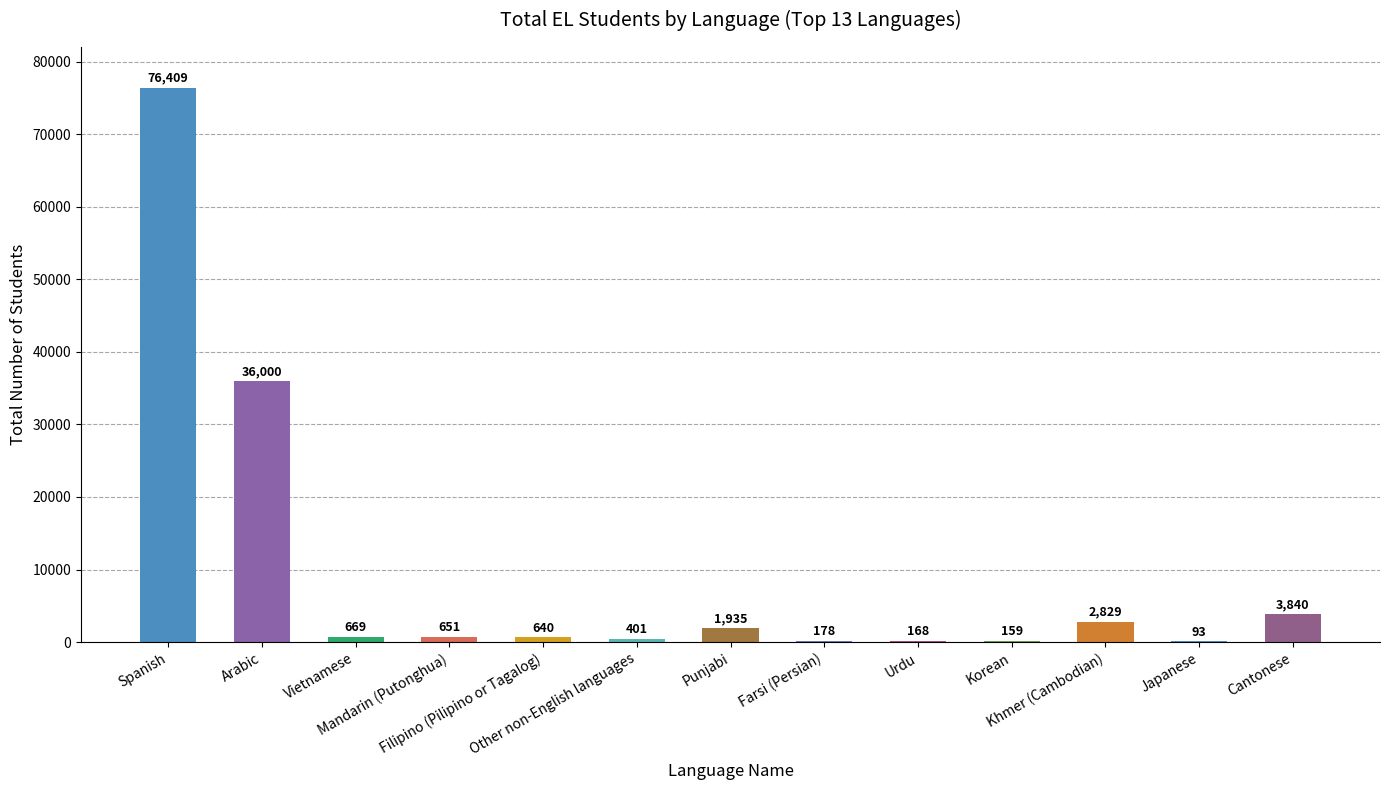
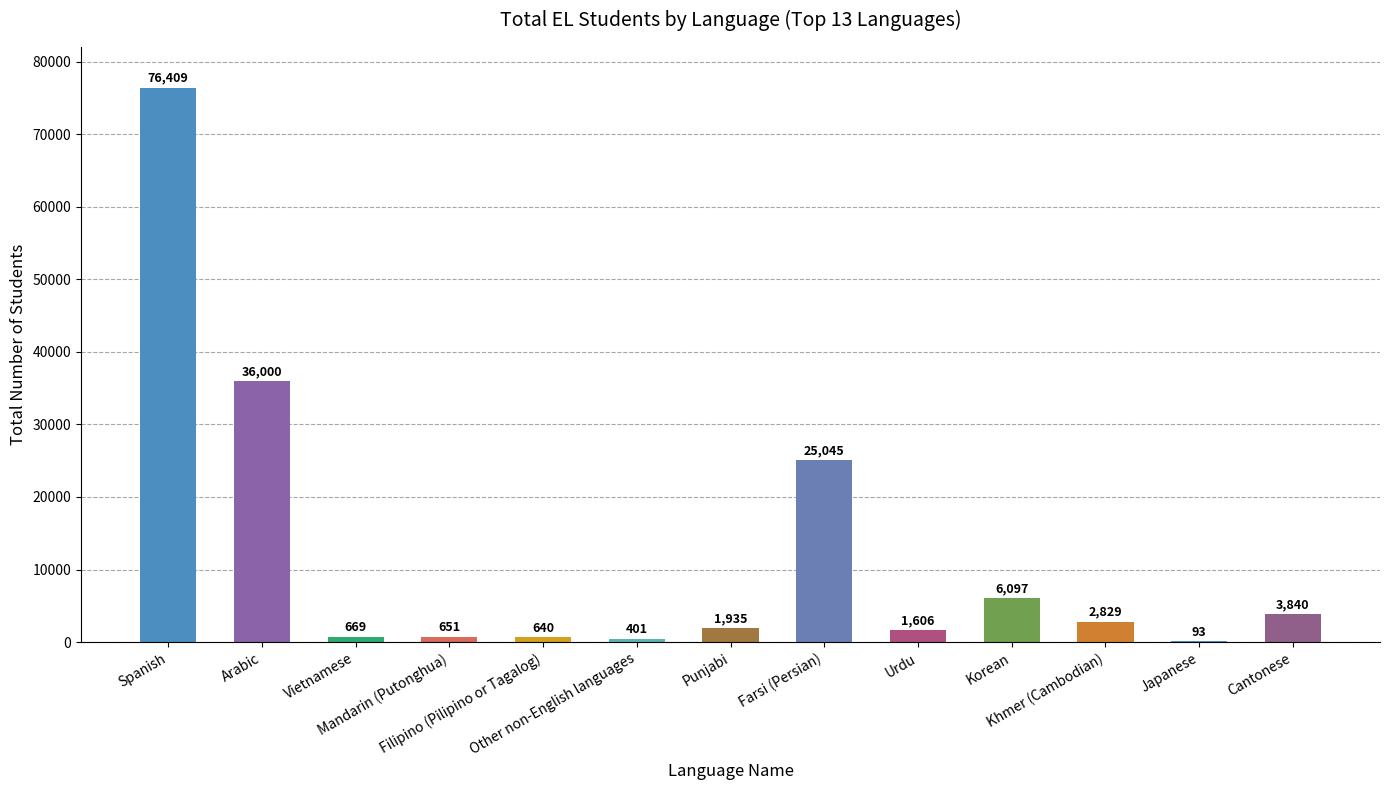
  {
    "Spanish": "76,409",
    "Arabic": "36,000",
    "Vietnamese": "669",
    "Mandarin (Putonghua)": "651",
    "Filipino (Pilipino or Tagalog)": "640",
    "Other non-English languages": "401",
    "Punjabi": "1,935",
-   "Farsi (Persian)": "178",
-   "Urdu": "168",
-   "Korean": "159",
+   "Farsi (Persian)": "25,045",
+   "Urdu": "1,606",
+   "Korean": "6,097",
    "Khmer (Cambodian)": "2,829",
    "Japanese": "93",
    "Cantonese": "3,840"
  }
